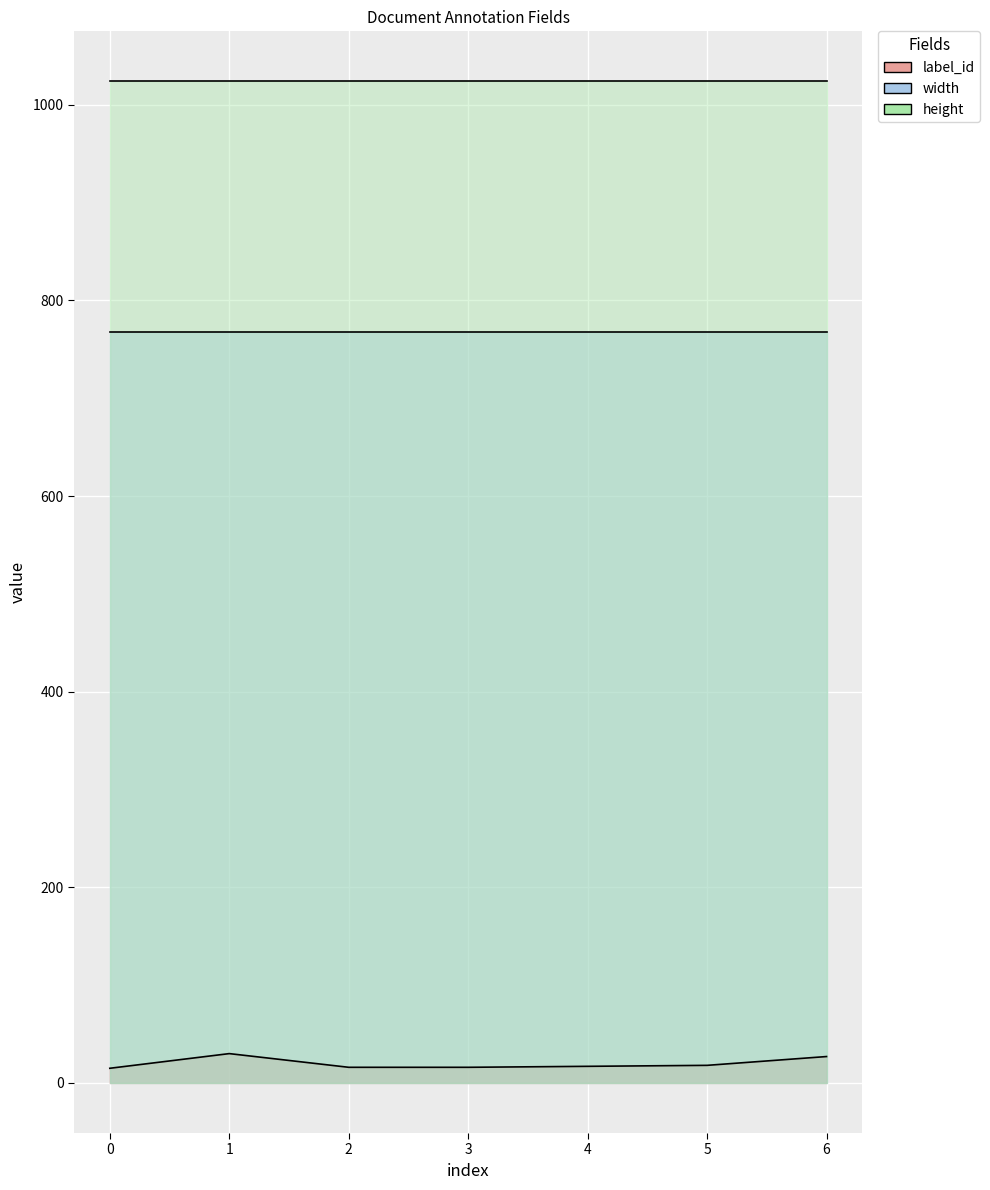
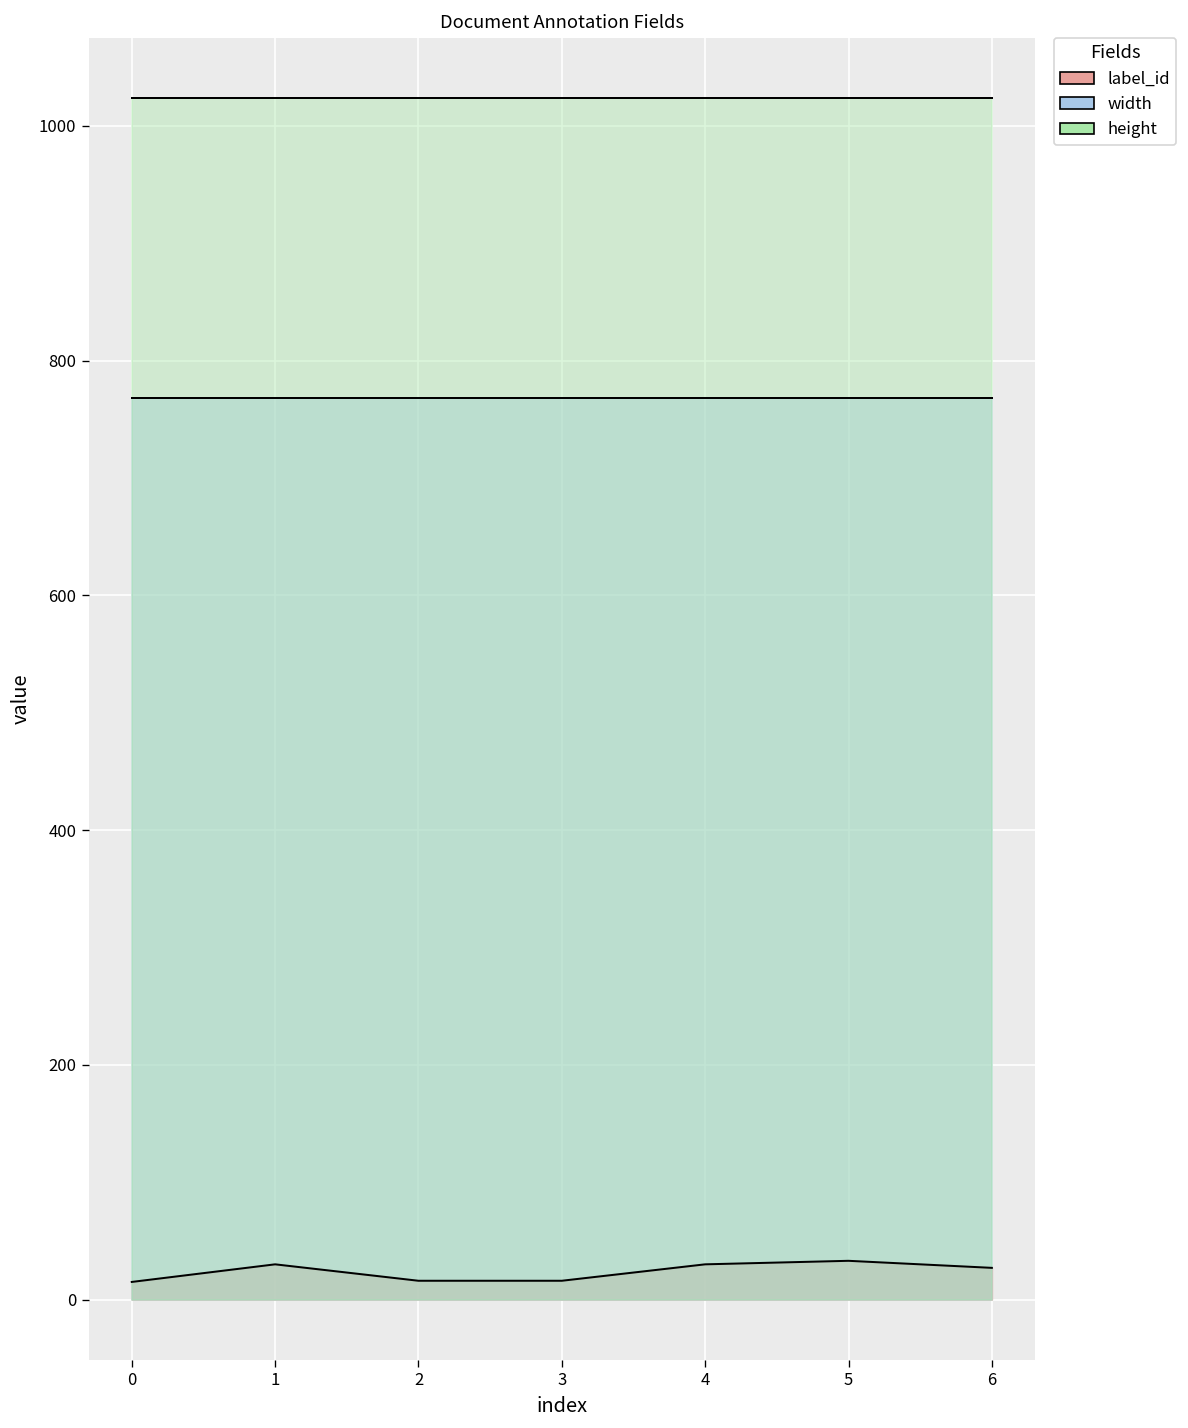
  {
    "label_id": {
      "0": 20,
      "1": 30,
      "2": 20,
      "3": 20,
-     "4": 20,
-     "5": 20,
+     "4": 30,
+     "5": 30,
      "6": 30
    }
  }
